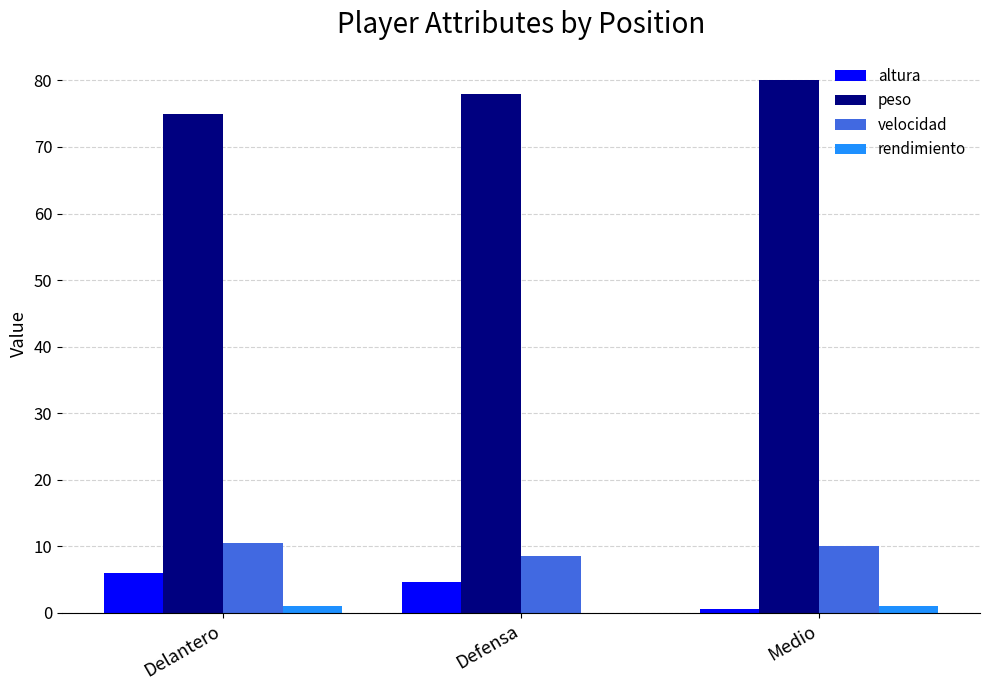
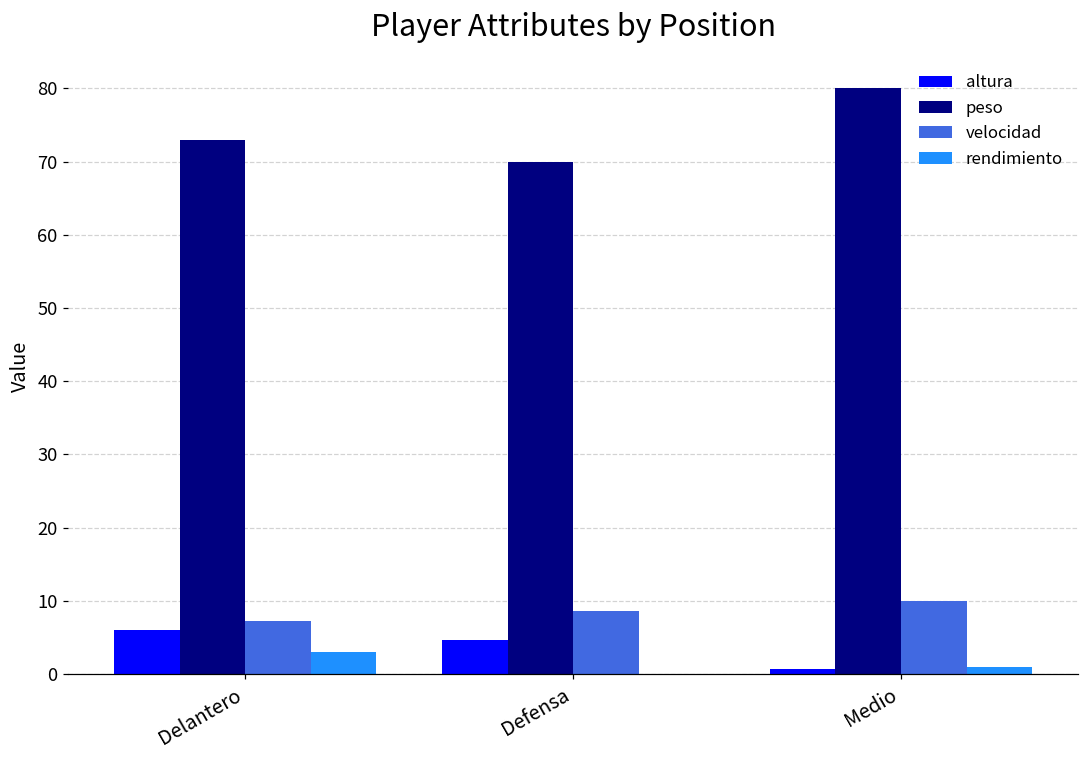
  {
    "altura": {
      "Delantero": 6,
      "Defensa": 5,
      "Medio": 1
    },
    "peso": {
-     "Delantero": 75,
-     "Defensa": 78,
+     "Delantero": 73,
+     "Defensa": 70,
      "Medio": 80
    },
    "velocidad": {
-     "Delantero": 11,
+     "Delantero": 7,
      "Defensa": 9,
      "Medio": 10
    },
    "rendimiento": {
-     "Delantero": 1,
+     "Delantero": 3,
      "Defensa": 0,
      "Medio": 1
    }
  }
